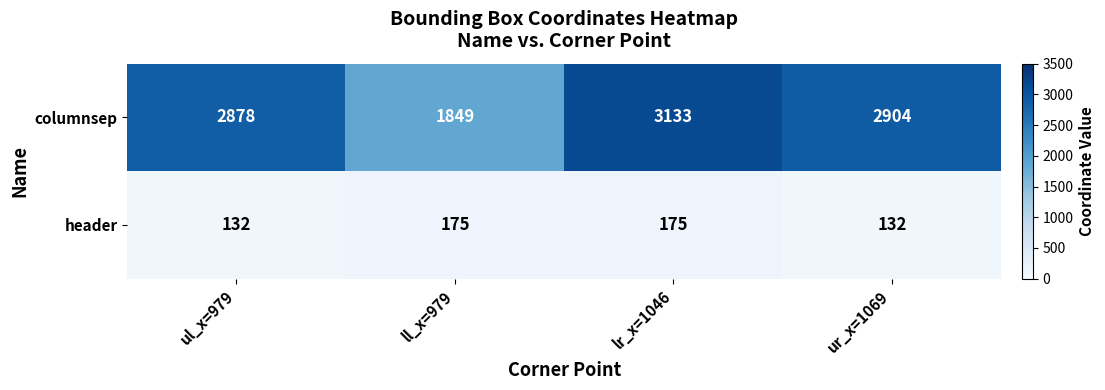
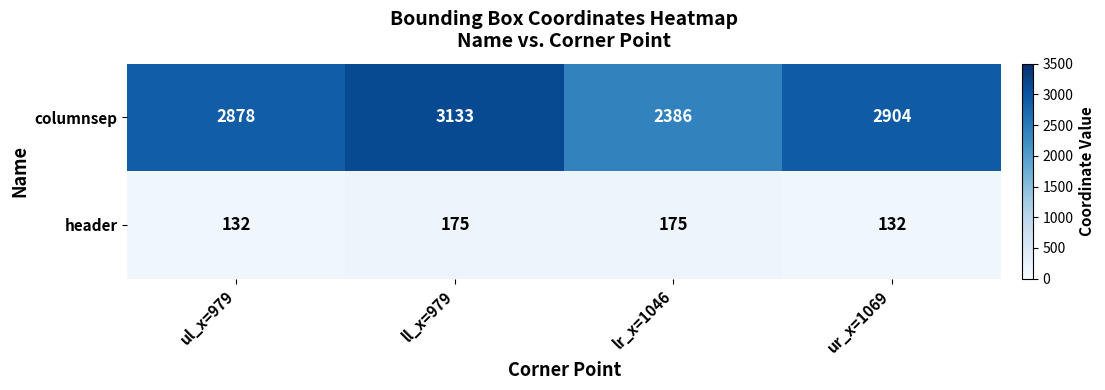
  {
    "columnsep": {
      "ul_x=979": 2878,
-     "ll_x=979": 1849,
-     "lr_x=1046": 3133,
+     "ll_x=979": 3133,
+     "lr_x=1046": 2386,
      "ur_x=1069": 2904
    },
    "header": {
      "ul_x=979": 132,
      "ll_x=979": 175,
      "lr_x=1046": 175,
      "ur_x=1069": 132
    }
  }
